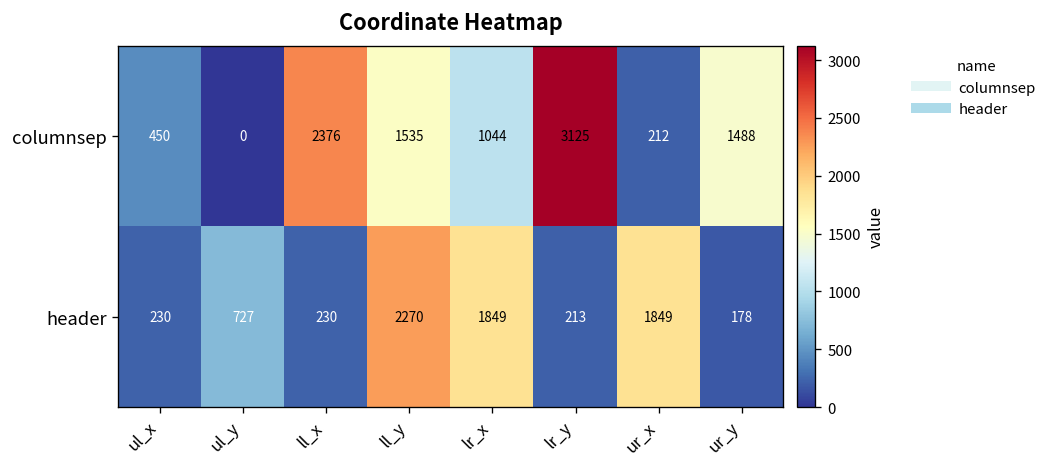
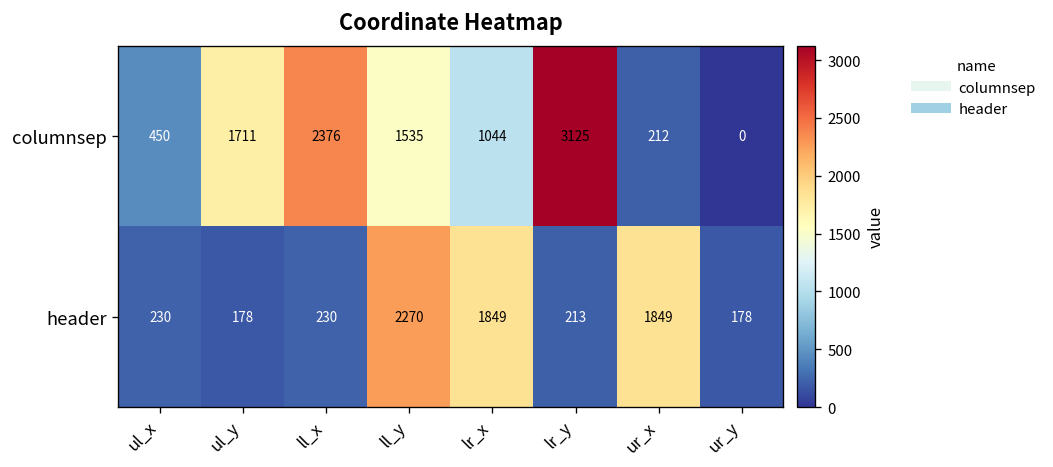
  {
    "columnsep": {
      "ul_x": 450,
-     "ul_y": 0,
+     "ul_y": 1711,
      "ll_x": 2376,
      "ll_y": 1535,
      "lr_x": 1044,
      "lr_y": 3125,
      "ur_x": 212,
-     "ur_y": 1488
+     "ur_y": 0
    },
    "header": {
      "ul_x": 230,
-     "ul_y": 727,
+     "ul_y": 178,
      "ll_x": 230,
      "ll_y": 2270,
      "lr_x": 1849,
      "lr_y": 213,
      "ur_x": 1849,
      "ur_y": 178
    }
  }
